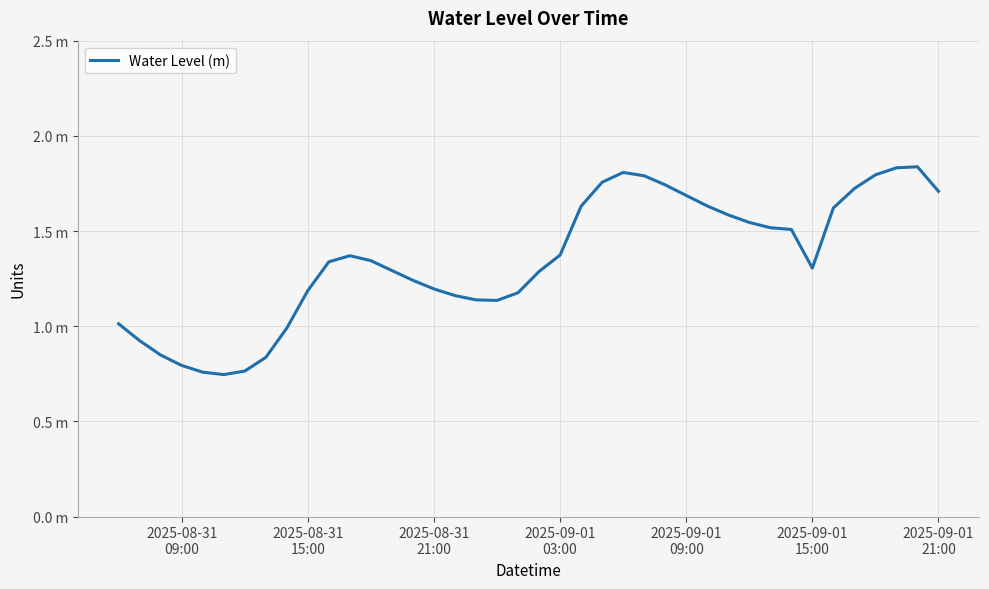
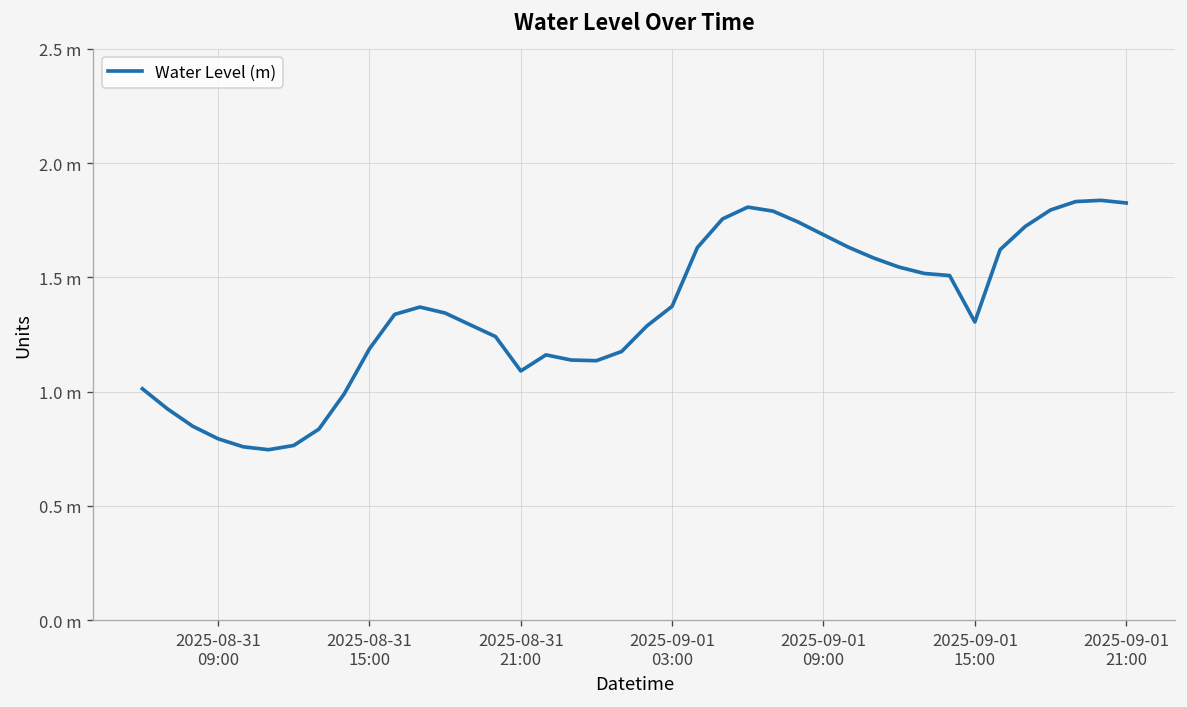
  {
    "2025-08-31 09:00": "0.79 m",
    "2025-08-31 15:00": "1.19 m",
-   "2025-08-31 21:00": "1.20 m",
+   "2025-08-31 21:00": "1.09 m",
    "2025-09-01 03:00": "1.37 m",
    "2025-09-01 09:00": "1.69 m",
    "2025-09-01 15:00": "1.31 m",
-   "2025-09-01 21:00": "1.71 m"
+   "2025-09-01 21:00": "1.83 m"
  }
